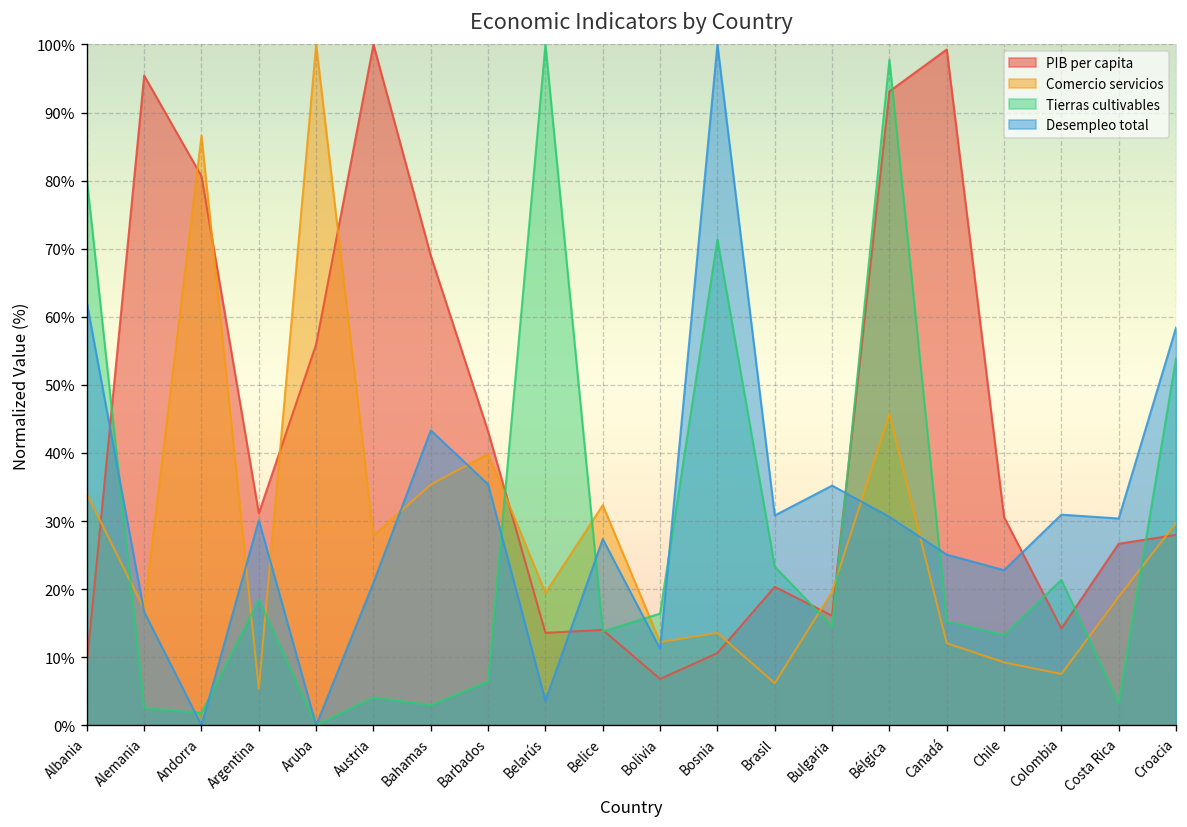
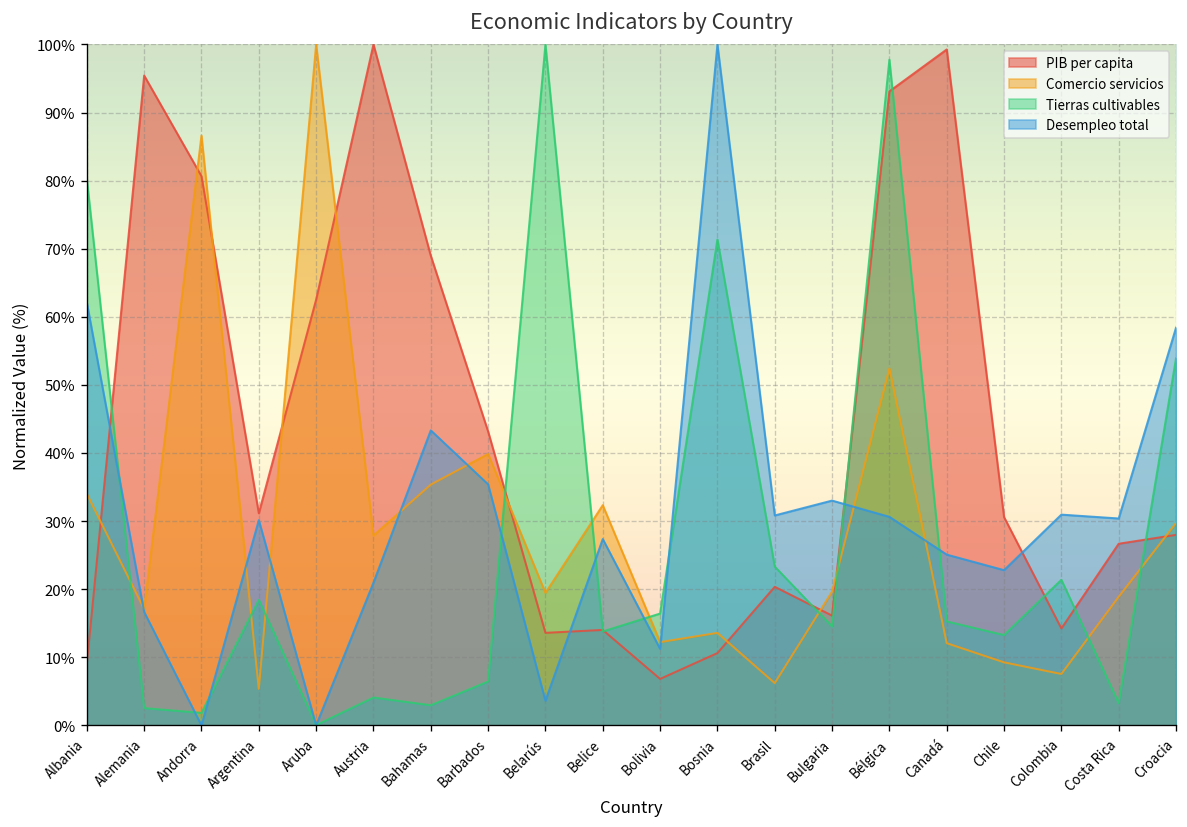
  {
    "PIB per capita": {
      "Albania": "9%",
      "Alemania": "95%",
      "Andorra": "81%",
      "Argentina": "31%",
-     "Aruba": "56%",
+     "Aruba": "63%",
      "Austria": "100%",
      "Bahamas": "69%",
      "Barbados": "43%",
      "Belarús": "14%",
      "Bolivia": "7%",
      "Bosnia": "11%",
      "Brasil": "20%",
      "Bulgaria": "16%",
      "Bélgica": "93%",
      "Canadá": "99%",
      "Chile": "31%",
      "Colombia": "14%",
      "Costa Rica": "27%",
      "Croacia": "28%"
    },
    "Comercio servicios": {
      "Albania": "34%",
      "Andorra": "87%",
      "Argentina": "5%",
      "Aruba": "100%",
      "Austria": "28%",
      "Bahamas": "35%",
      "Barbados": "40%",
      "Belarús": "19%",
      "Belice": "32%",
      "Bolivia": "12%",
      "Bosnia": "14%",
      "Brasil": "6%",
      "Bulgaria": "20%",
-     "Bélgica": "46%",
+     "Bélgica": "52%",
      "Canadá": "12%",
      "Chile": "9%",
      "Colombia": "8%",
      "Costa Rica": "19%",
      "Croacia": "30%"
    },
    "Tierras cultivables": {
      "Albania": "80%",
      "Alemania": "3%",
      "Andorra": "2%",
      "Argentina": "18%",
      "Austria": "4%",
      "Bahamas": "3%",
      "Barbados": "6%",
      "Belarús": "100%",
      "Bolivia": "16%",
      "Bosnia": "71%",
      "Brasil": "23%",
      "Bulgaria": "15%",
      "Bélgica": "98%",
      "Canadá": "15%",
      "Chile": "13%",
      "Colombia": "21%",
      "Costa Rica": "3%",
      "Croacia": "54%"
    },
    "Desempleo total": {
      "Albania": "62%",
      "Andorra": "0%",
      "Argentina": "30%",
      "Austria": "21%",
      "Bahamas": "43%",
      "Barbados": "35%",
      "Belarús": "4%",
      "Belice": "27%",
      "Bolivia": "11%",
      "Bosnia": "100%",
      "Brasil": "31%",
-     "Bulgaria": "35%",
+     "Bulgaria": "33%",
      "Bélgica": "31%",
      "Canadá": "25%",
      "Chile": "23%",
      "Colombia": "31%",
      "Costa Rica": "30%",
      "Croacia": "58%"
    }
  }
